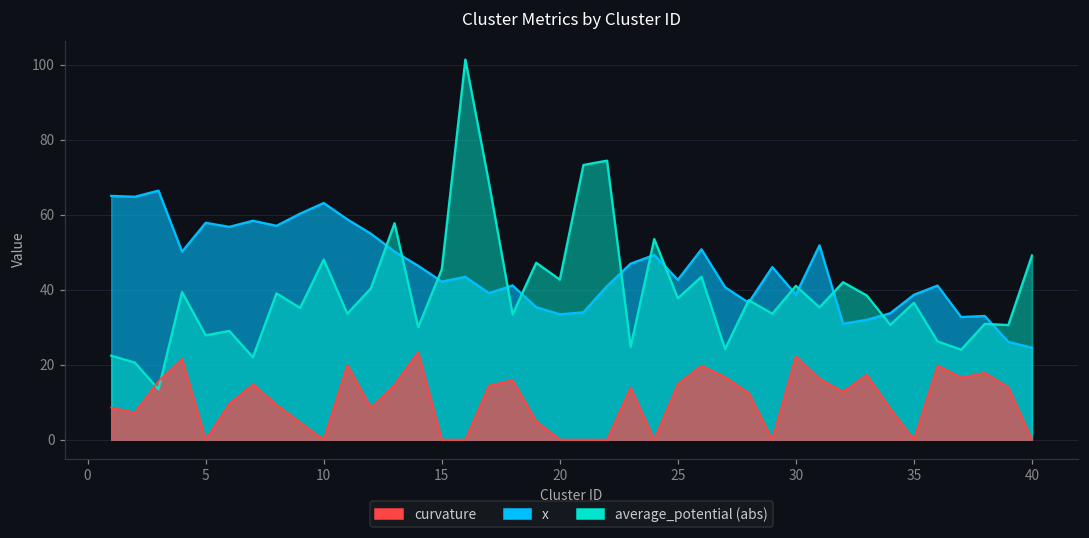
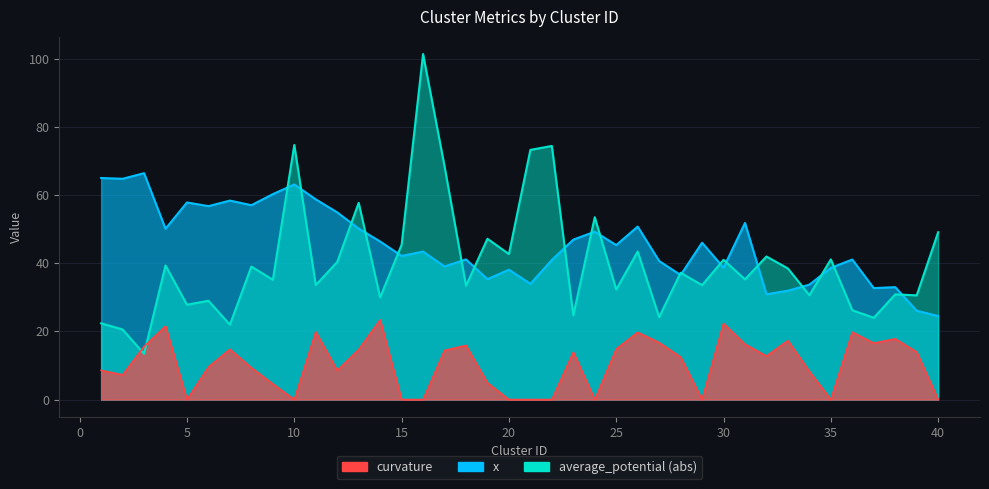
  {
    "x": {
      "5": 58,
      "10": 63,
      "15": 42,
-     "20": 33,
-     "25": 43,
+     "20": 38,
+     "25": 45,
      "30": 39,
      "35": 39,
      "40": 25
    },
    "average_potential (abs)": {
      "5": 28,
-     "10": 48,
+     "10": 75,
      "15": 45,
      "20": 43,
-     "25": 38,
+     "25": 32,
      "30": 41,
-     "35": 36,
+     "35": 41,
      "40": 49
    },
    "curvature": {
      "5": 0,
      "10": 0,
      "15": 0,
      "20": 0,
      "25": 15,
      "30": 22,
      "35": 0,
      "40": 0
    }
  }
